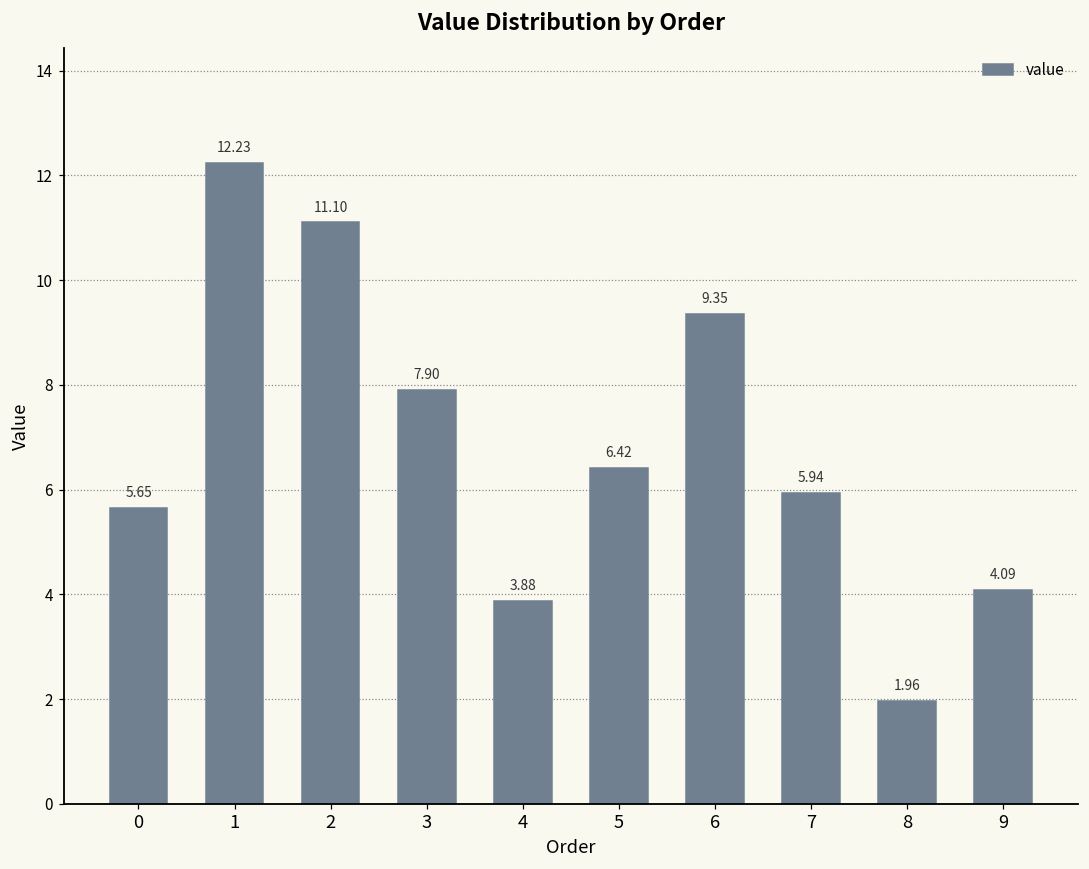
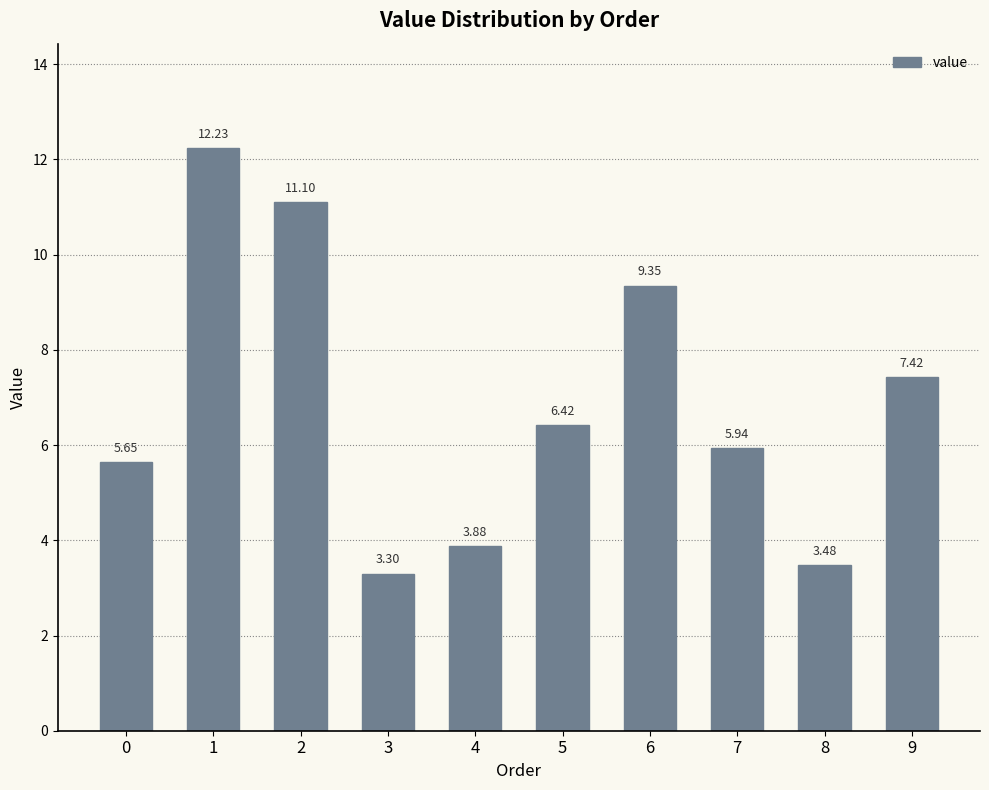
  {
    "0": 5.65,
    "1": 12.23,
    "2": 11.10,
-   "3": 7.90,
+   "3": 3.30,
    "4": 3.88,
    "5": 6.42,
    "6": 9.35,
    "7": 5.94,
-   "8": 1.96,
-   "9": 4.09
+   "8": 3.48,
+   "9": 7.42
  }
